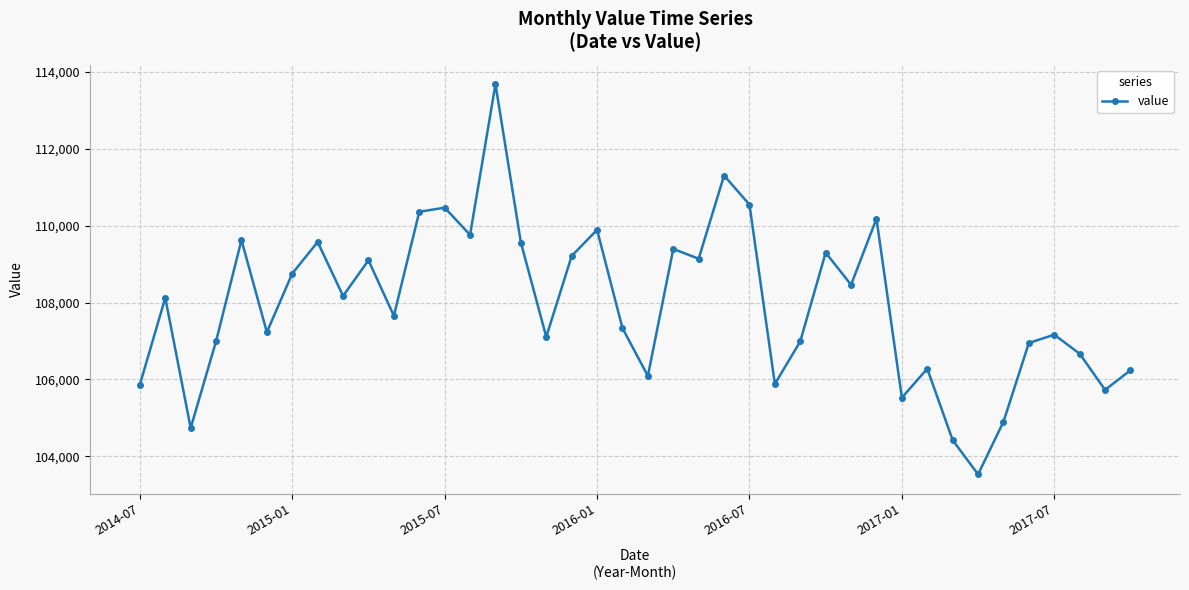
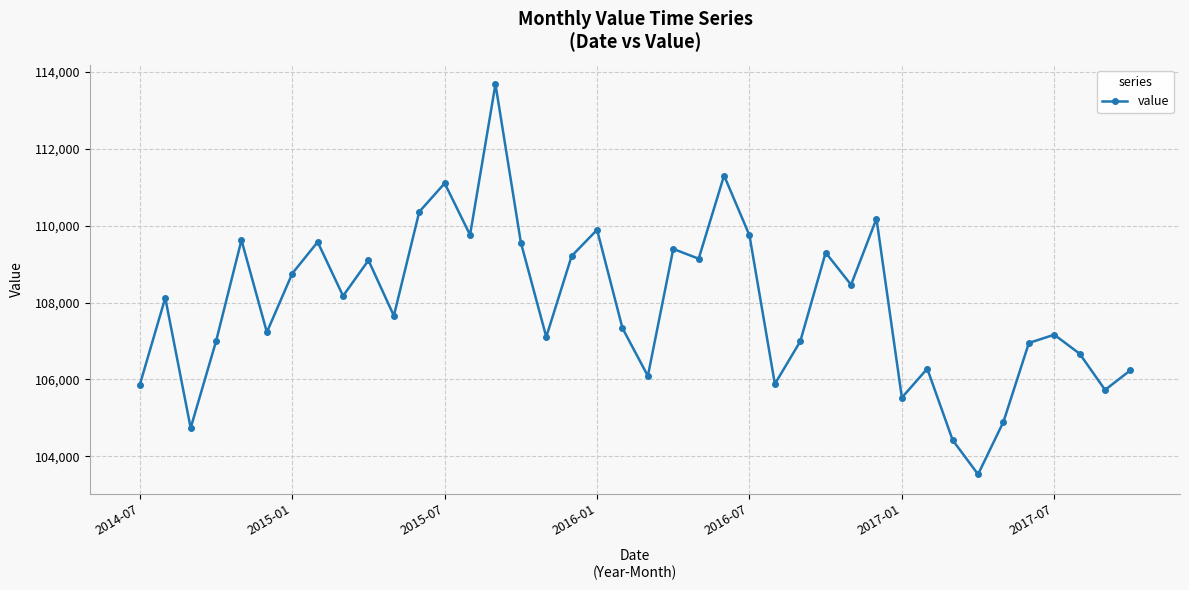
  {
    "2014-07": "105,900",
    "2015-01": "108,800",
-   "2015-07": "110,500",
+   "2015-07": "111,100",
    "2016-01": "109,900",
-   "2016-07": "110,500",
+   "2016-07": "109,700",
    "2017-01": "105,500",
    "2017-07": "107,200"
  }
